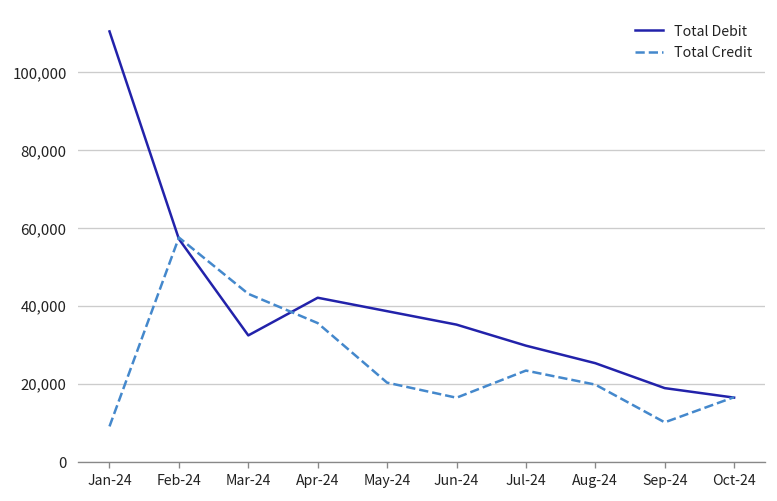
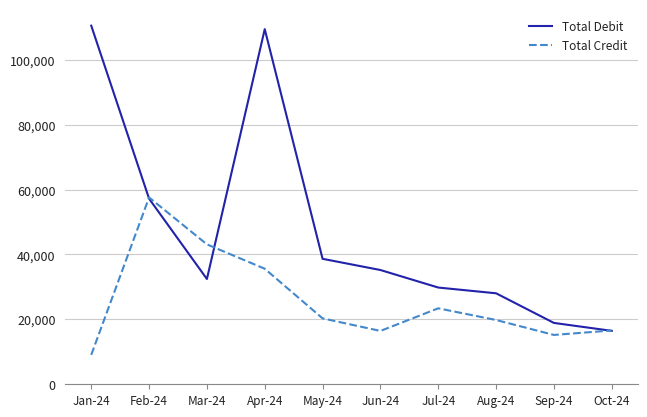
  {
    "Total Debit": {
      "Jan-24": "110,000",
      "Mar-24": "32,000",
-     "Apr-24": "42,000",
+     "Apr-24": "109,000",
      "May-24": "39,000",
      "Jun-24": "35,000",
      "Jul-24": "30,000",
-     "Aug-24": "25,000",
+     "Aug-24": "28,000",
      "Sep-24": "19,000"
    },
    "Total Credit": {
      "Jan-24": "9,000",
      "Mar-24": "43,000",
      "Apr-24": "36,000",
      "May-24": "20,000",
      "Jun-24": "16,000",
      "Jul-24": "23,000",
      "Aug-24": "20,000",
-     "Sep-24": "10,000"
+     "Sep-24": "15,000"
    }
  }
